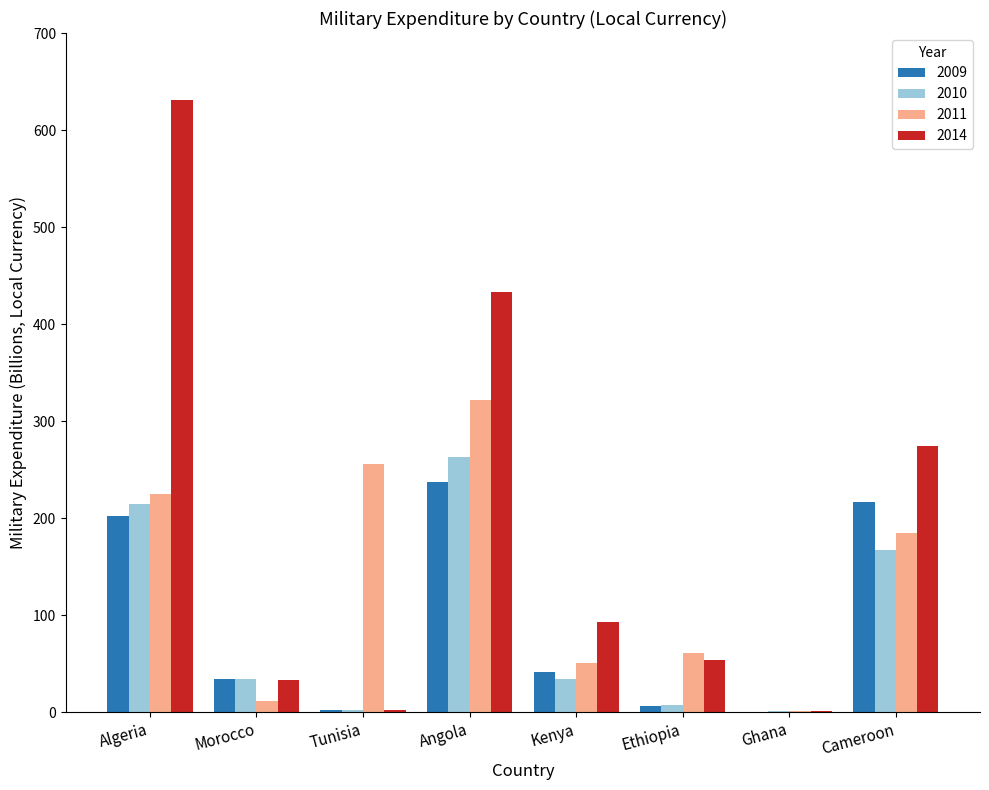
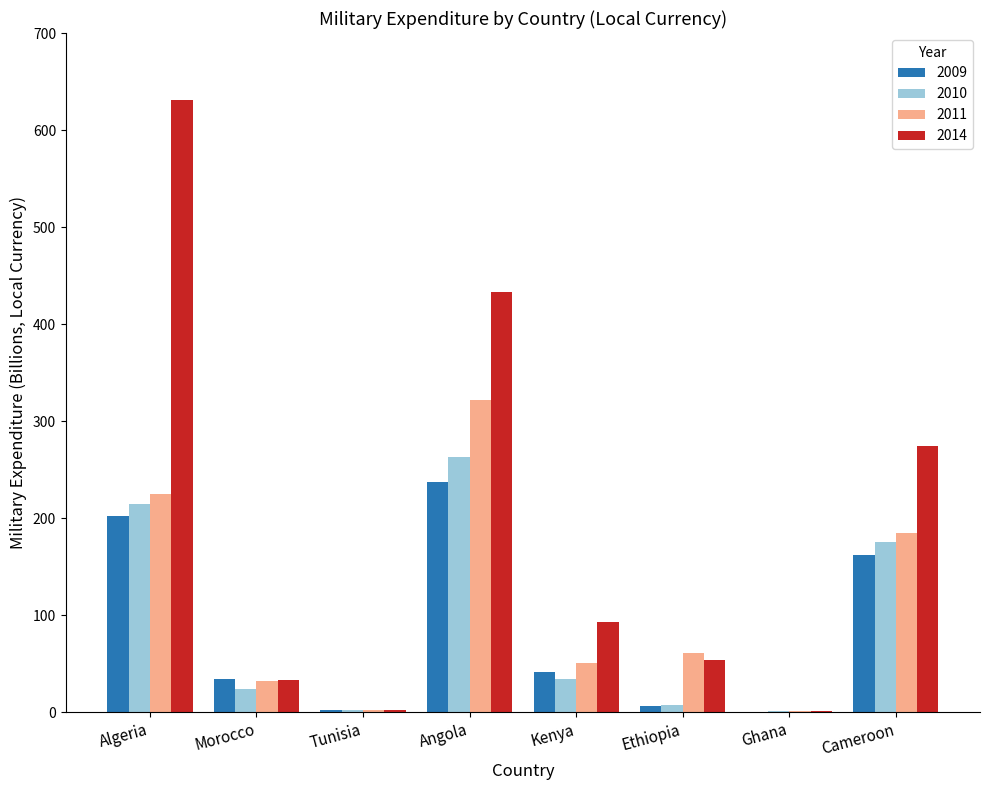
  {
    "2009": {
      "Algeria": 200,
      "Morocco": 30,
      "Angola": 240,
      "Kenya": 40,
      "Ethiopia": 10,
-     "Cameroon": 220
+     "Cameroon": 160
    },
    "2010": {
      "Algeria": 210,
-     "Morocco": 30,
+     "Morocco": 20,
      "Angola": 260,
      "Kenya": 30,
      "Ethiopia": 10,
-     "Cameroon": 170
+     "Cameroon": 180
    },
    "2011": {
      "Algeria": 220,
-     "Morocco": 10,
-     "Tunisia": 260,
+     "Morocco": 30,
+     "Tunisia": 0,
      "Angola": 320,
      "Kenya": 50,
      "Ethiopia": 60,
      "Cameroon": 180
    },
    "2014": {
      "Algeria": 630,
      "Morocco": 30,
      "Angola": 430,
      "Kenya": 90,
      "Ethiopia": 50,
      "Cameroon": 270
    }
  }
